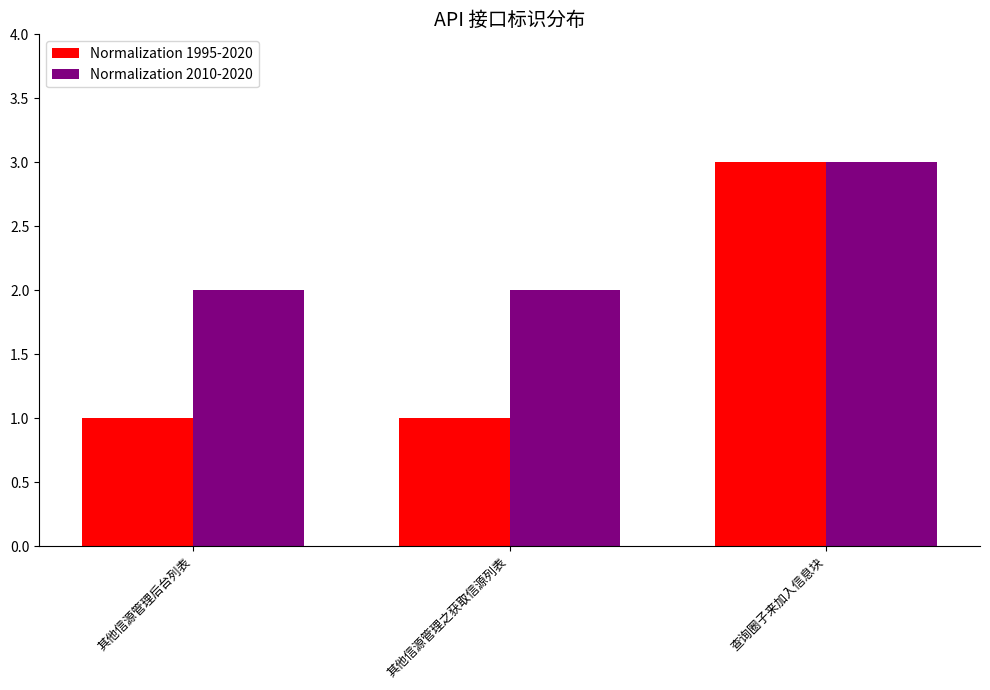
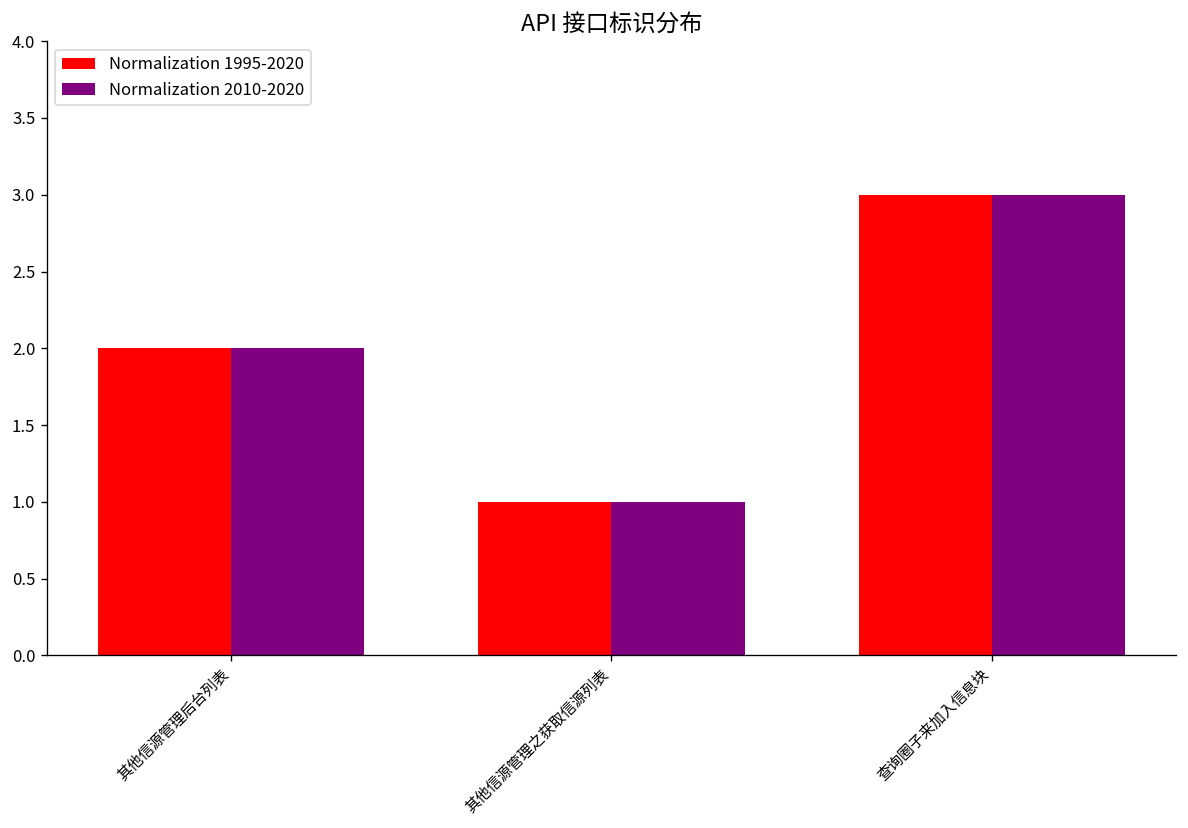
  {
    "Normalization 1995-2020": {
-     "其他信源管理后台列表": 1,
+     "其他信源管理后台列表": 2,
      "其他信源管理之获取信源列表": 1,
      "查询圈子来加入信息块": 3
    },
    "Normalization 2010-2020": {
      "其他信源管理后台列表": 2,
-     "其他信源管理之获取信源列表": 2,
+     "其他信源管理之获取信源列表": 1,
      "查询圈子来加入信息块": 3
    }
  }
